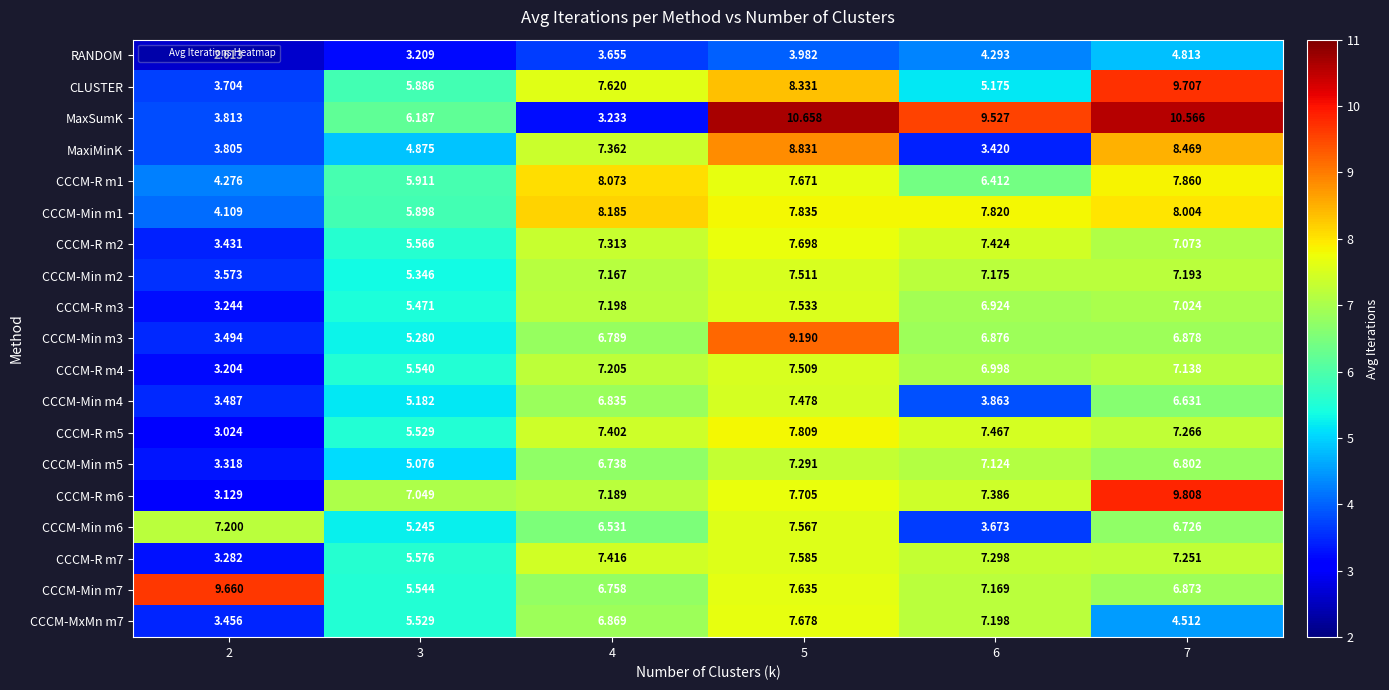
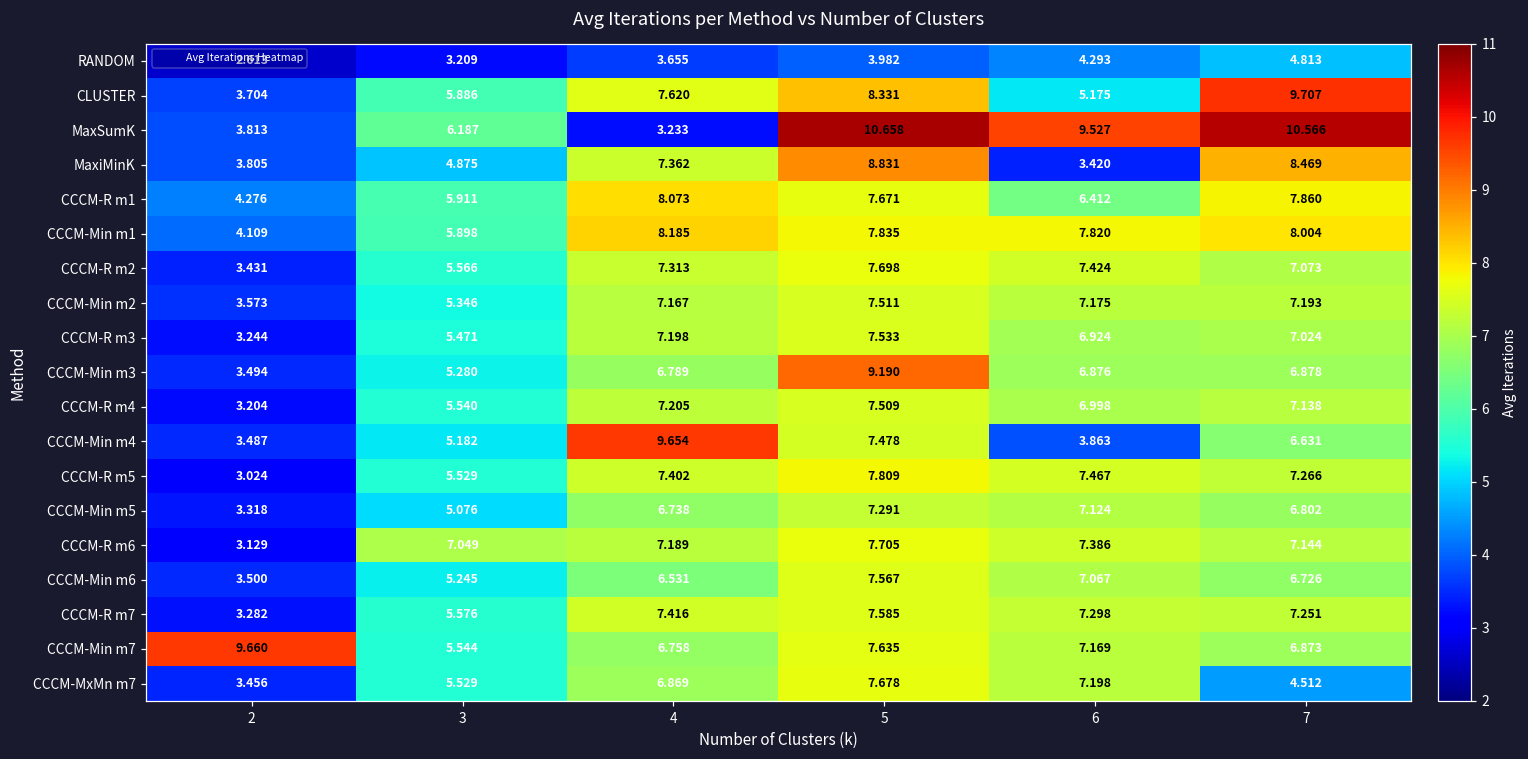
  {
    "RANDOM": {
      "3": 3.209,
      "4": 3.655,
      "5": 3.982,
      "6": 4.293,
      "7": 4.813
    },
    "CLUSTER": {
      "2": 3.704,
      "3": 5.886,
      "4": 7.620,
      "5": 8.331,
      "6": 5.175,
      "7": 9.707
    },
    "MaxSumK": {
      "2": 3.813,
      "3": 6.187,
      "4": 3.233,
      "5": 10.658,
      "6": 9.527,
      "7": 10.566
    },
    "MaxiMinK": {
      "2": 3.805,
      "3": 4.875,
      "4": 7.362,
      "5": 8.831,
      "6": 3.420,
      "7": 8.469
    },
    "CCCM-R m1": {
      "2": 4.276,
      "3": 5.911,
      "4": 8.073,
      "5": 7.671,
      "6": 6.412,
      "7": 7.860
    },
    "CCCM-Min m1": {
      "2": 4.109,
      "3": 5.898,
      "4": 8.185,
      "5": 7.835,
      "6": 7.820,
      "7": 8.004
    },
    "CCCM-R m2": {
      "2": 3.431,
      "3": 5.566,
      "4": 7.313,
      "5": 7.698,
      "6": 7.424,
      "7": 7.073
    },
    "CCCM-Min m2": {
      "2": 3.573,
      "3": 5.346,
      "4": 7.167,
      "5": 7.511,
      "6": 7.175,
      "7": 7.193
    },
    "CCCM-R m3": {
      "2": 3.244,
      "3": 5.471,
      "4": 7.198,
      "5": 7.533,
      "6": 6.924,
      "7": 7.024
    },
    "CCCM-Min m3": {
      "2": 3.494,
      "3": 5.280,
      "4": 6.789,
      "5": 9.190,
      "6": 6.876,
      "7": 6.878
    },
    "CCCM-R m4": {
      "2": 3.204,
      "3": 5.540,
      "4": 7.205,
      "5": 7.509,
      "6": 6.998,
      "7": 7.138
    },
    "CCCM-Min m4": {
      "2": 3.487,
      "3": 5.182,
-     "4": 6.835,
+     "4": 9.654,
      "5": 7.478,
      "6": 3.863,
      "7": 6.631
    },
    "CCCM-R m5": {
      "2": 3.024,
      "3": 5.529,
      "4": 7.402,
      "5": 7.809,
      "6": 7.467,
      "7": 7.266
    },
    "CCCM-Min m5": {
      "2": 3.318,
      "3": 5.076,
      "4": 6.738,
      "5": 7.291,
      "6": 7.124,
      "7": 6.802
    },
    "CCCM-R m6": {
      "2": 3.129,
      "3": 7.049,
      "4": 7.189,
      "5": 7.705,
      "6": 7.386,
-     "7": 9.808
+     "7": 7.144
    },
    "CCCM-Min m6": {
-     "2": 7.200,
+     "2": 3.500,
      "3": 5.245,
      "4": 6.531,
      "5": 7.567,
-     "6": 3.673,
+     "6": 7.067,
      "7": 6.726
    },
    "CCCM-R m7": {
      "2": 3.282,
      "3": 5.576,
      "4": 7.416,
      "5": 7.585,
      "6": 7.298,
      "7": 7.251
    },
    "CCCM-Min m7": {
      "2": 9.660,
      "3": 5.544,
      "4": 6.758,
      "5": 7.635,
      "6": 7.169,
      "7": 6.873
    },
    "CCCM-MxMn m7": {
      "2": 3.456,
      "3": 5.529,
      "4": 6.869,
      "5": 7.678,
      "6": 7.198,
      "7": 4.512
    }
  }
